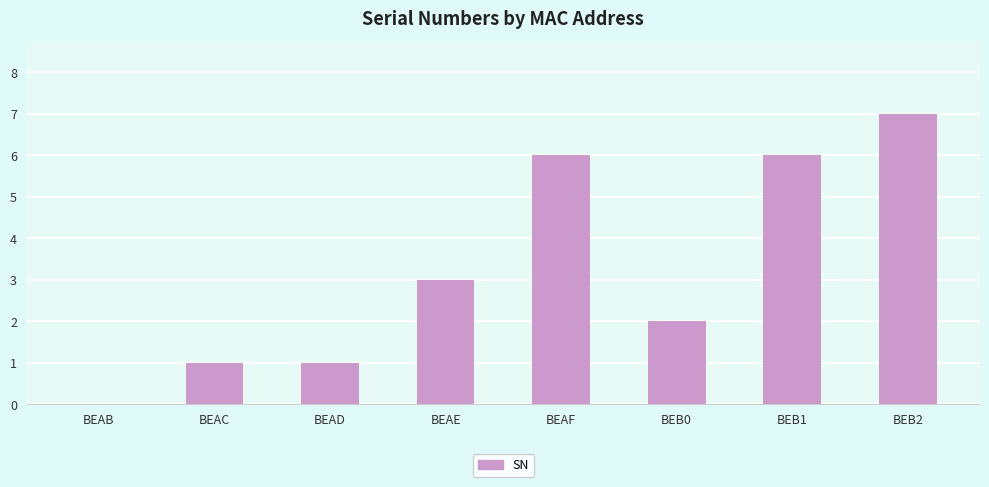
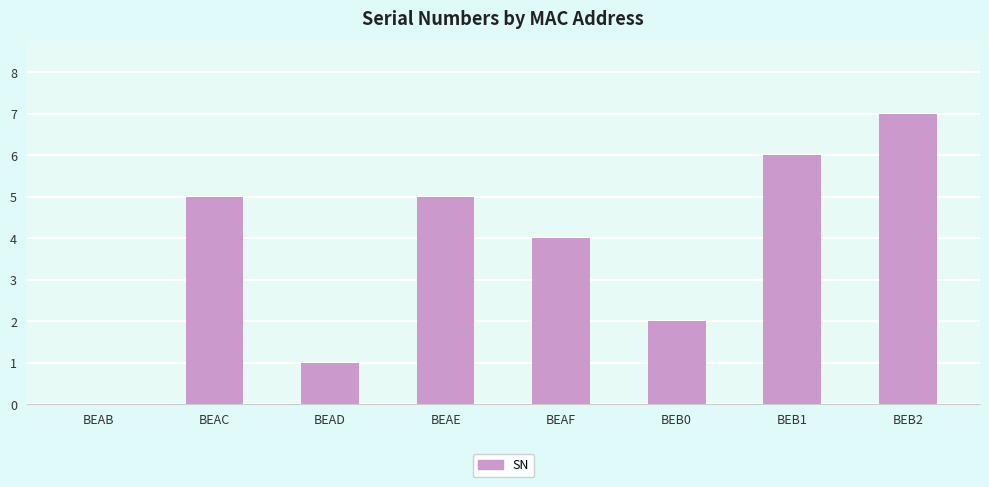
  {
    "BEAB": 0.0,
-   "BEAC": 1.0,
+   "BEAC": 5.0,
    "BEAD": 1.0,
-   "BEAE": 3.0,
-   "BEAF": 6.0,
+   "BEAE": 5.0,
+   "BEAF": 4.0,
    "BEB0": 2.0,
    "BEB1": 6.0,
    "BEB2": 7.0
  }
